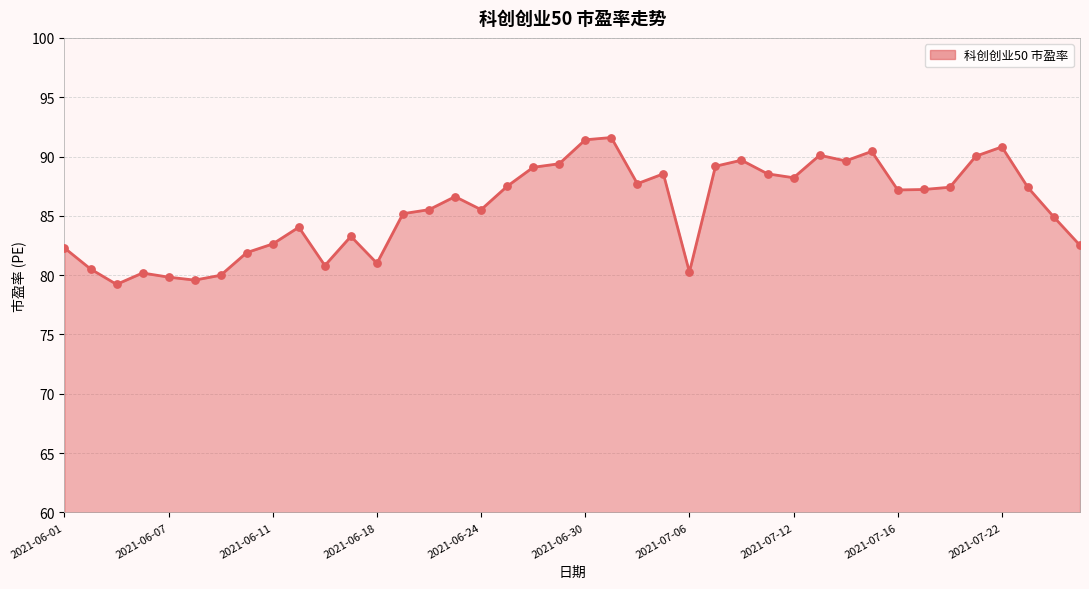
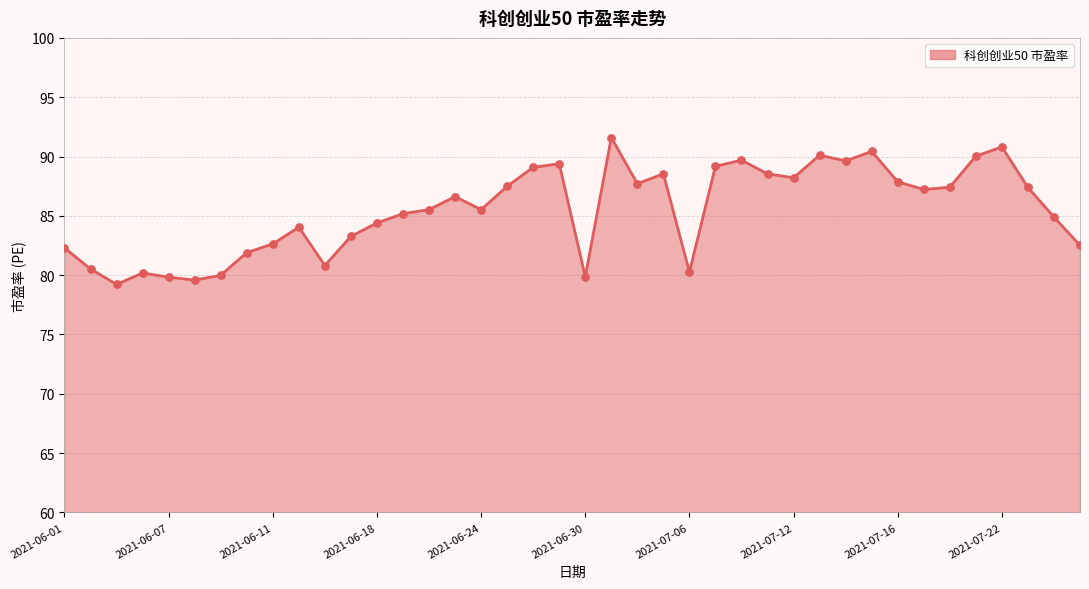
  {
    "2021-06-01": 82.3,
    "2021-06-07": 79.8,
    "2021-06-11": 82.6,
-   "2021-06-18": 81.0,
+   "2021-06-18": 84.4,
    "2021-06-24": 85.5,
-   "2021-06-30": 91.4,
+   "2021-06-30": 79.9,
    "2021-07-06": 80.3,
    "2021-07-12": 88.2,
-   "2021-07-16": 87.2,
+   "2021-07-16": 87.9,
    "2021-07-22": 90.8
  }
